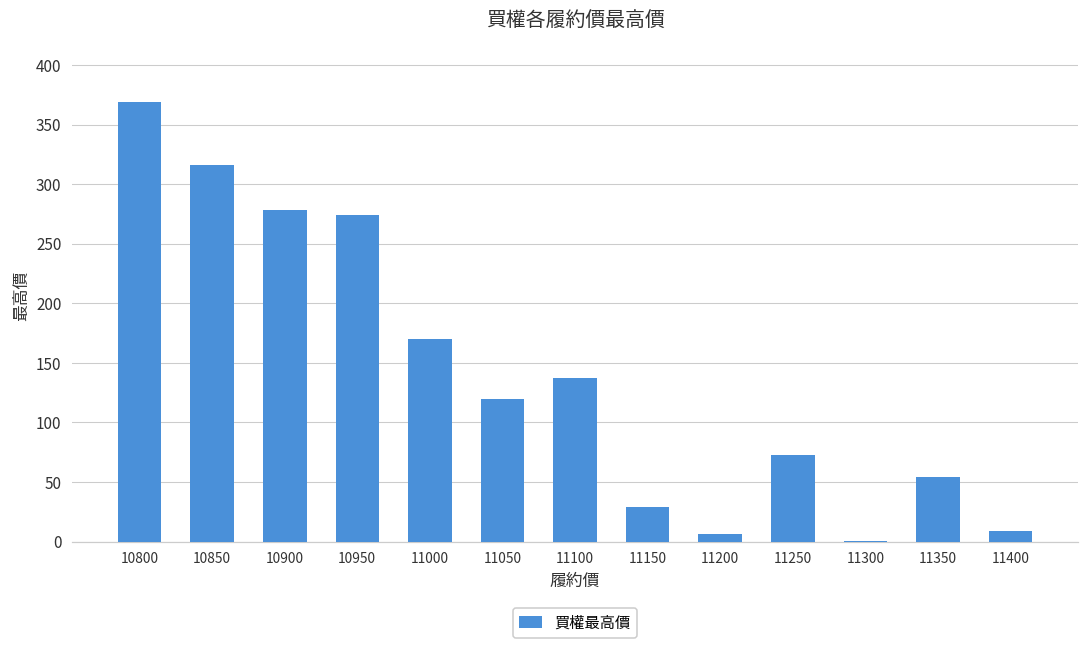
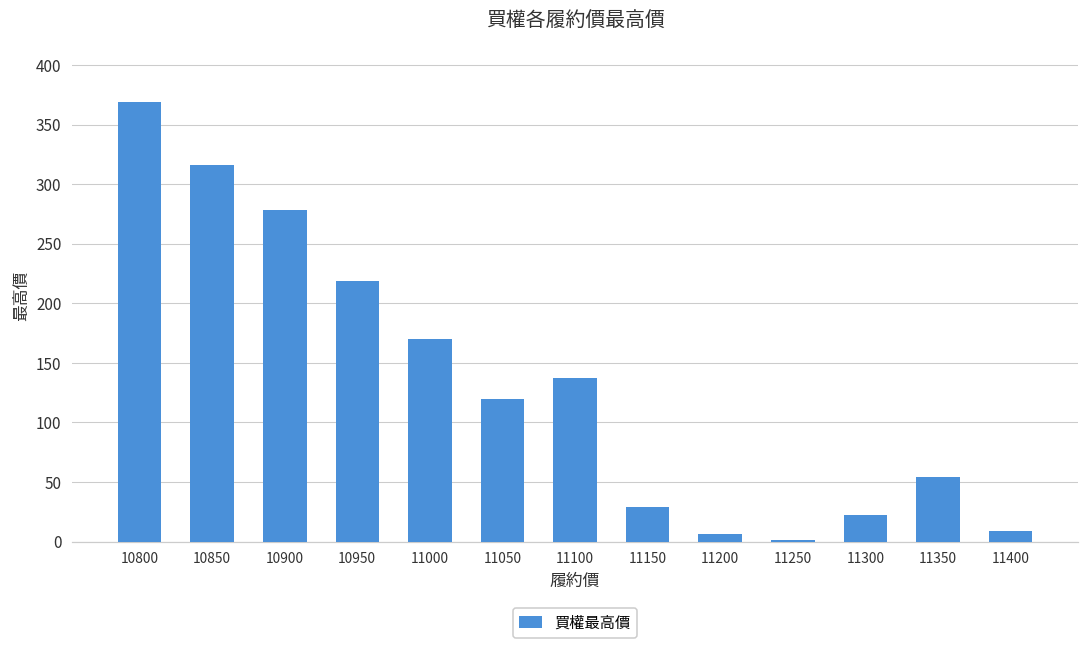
  {
    "10800": 369,
    "10850": 316,
    "10900": 278,
-   "10950": 274,
+   "10950": 219,
    "11000": 170,
    "11050": 120,
    "11100": 137,
    "11150": 29,
    "11200": 6,
-   "11250": 72,
-   "11300": 1,
+   "11250": 1,
+   "11300": 22,
    "11350": 54,
    "11400": 9
  }
